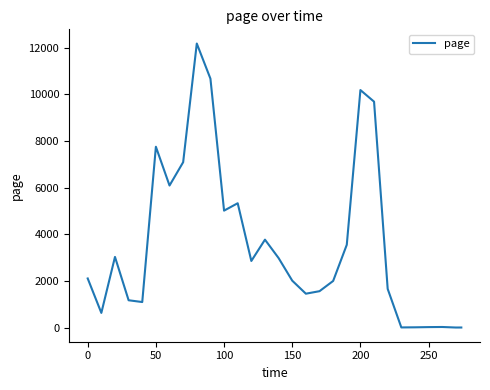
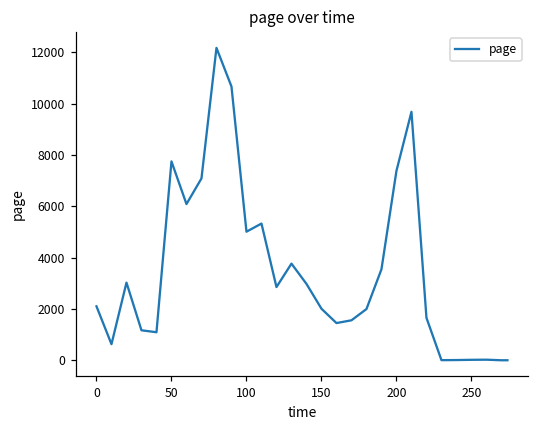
  {
    "0": 2100,
    "50": 7800,
    "100": 5000,
    "150": 2000,
-   "200": 10200,
+   "200": 7400,
    "250": 0
  }
